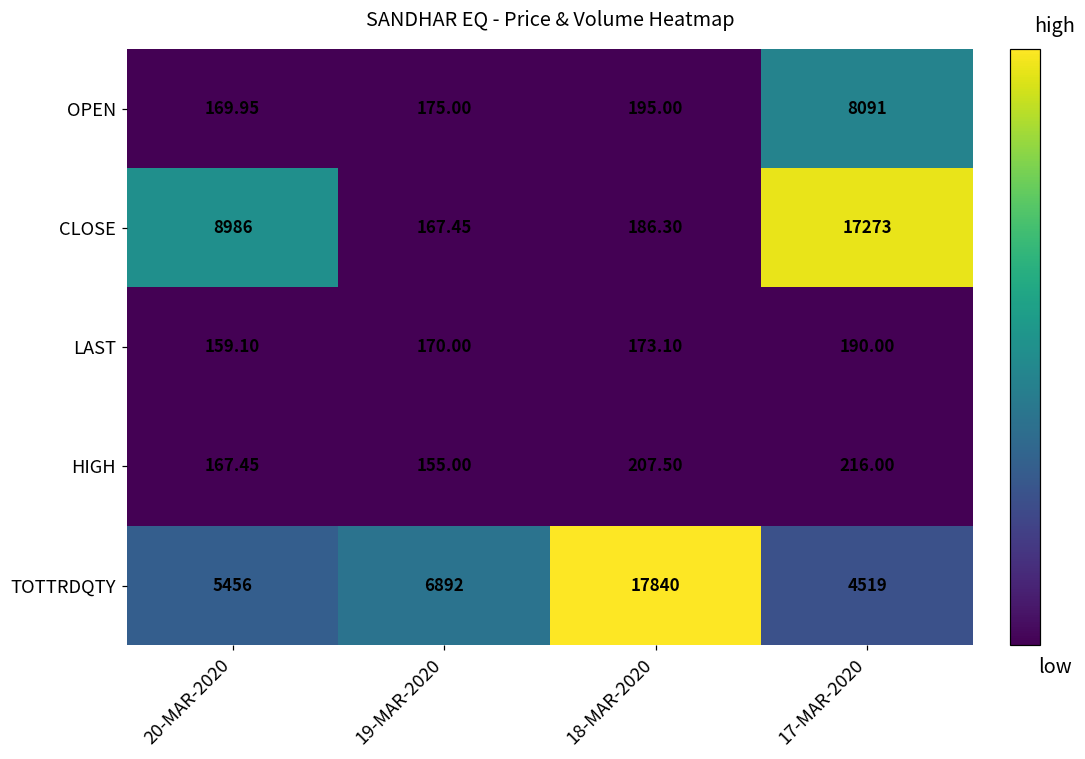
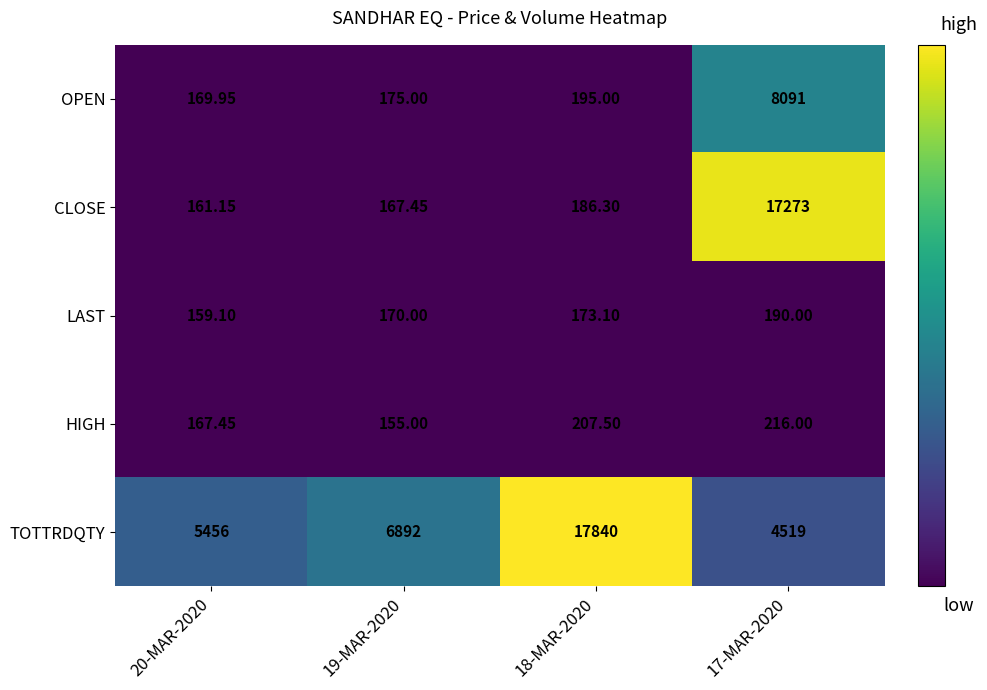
  {
    "OPEN": {
      "20-MAR-2020": 169.95,
      "19-MAR-2020": 175.00,
      "18-MAR-2020": 195.00,
      "17-MAR-2020": 8091
    },
    "CLOSE": {
-     "20-MAR-2020": 8986,
+     "20-MAR-2020": 161.15,
      "19-MAR-2020": 167.45,
      "18-MAR-2020": 186.30,
      "17-MAR-2020": 17273
    },
    "LAST": {
      "20-MAR-2020": 159.10,
      "19-MAR-2020": 170.00,
      "18-MAR-2020": 173.10,
      "17-MAR-2020": 190.00
    },
    "HIGH": {
      "20-MAR-2020": 167.45,
      "19-MAR-2020": 155.00,
      "18-MAR-2020": 207.50,
      "17-MAR-2020": 216.00
    },
    "TOTTRDQTY": {
      "20-MAR-2020": 5456,
      "19-MAR-2020": 6892,
      "18-MAR-2020": 17840,
      "17-MAR-2020": 4519
    }
  }
